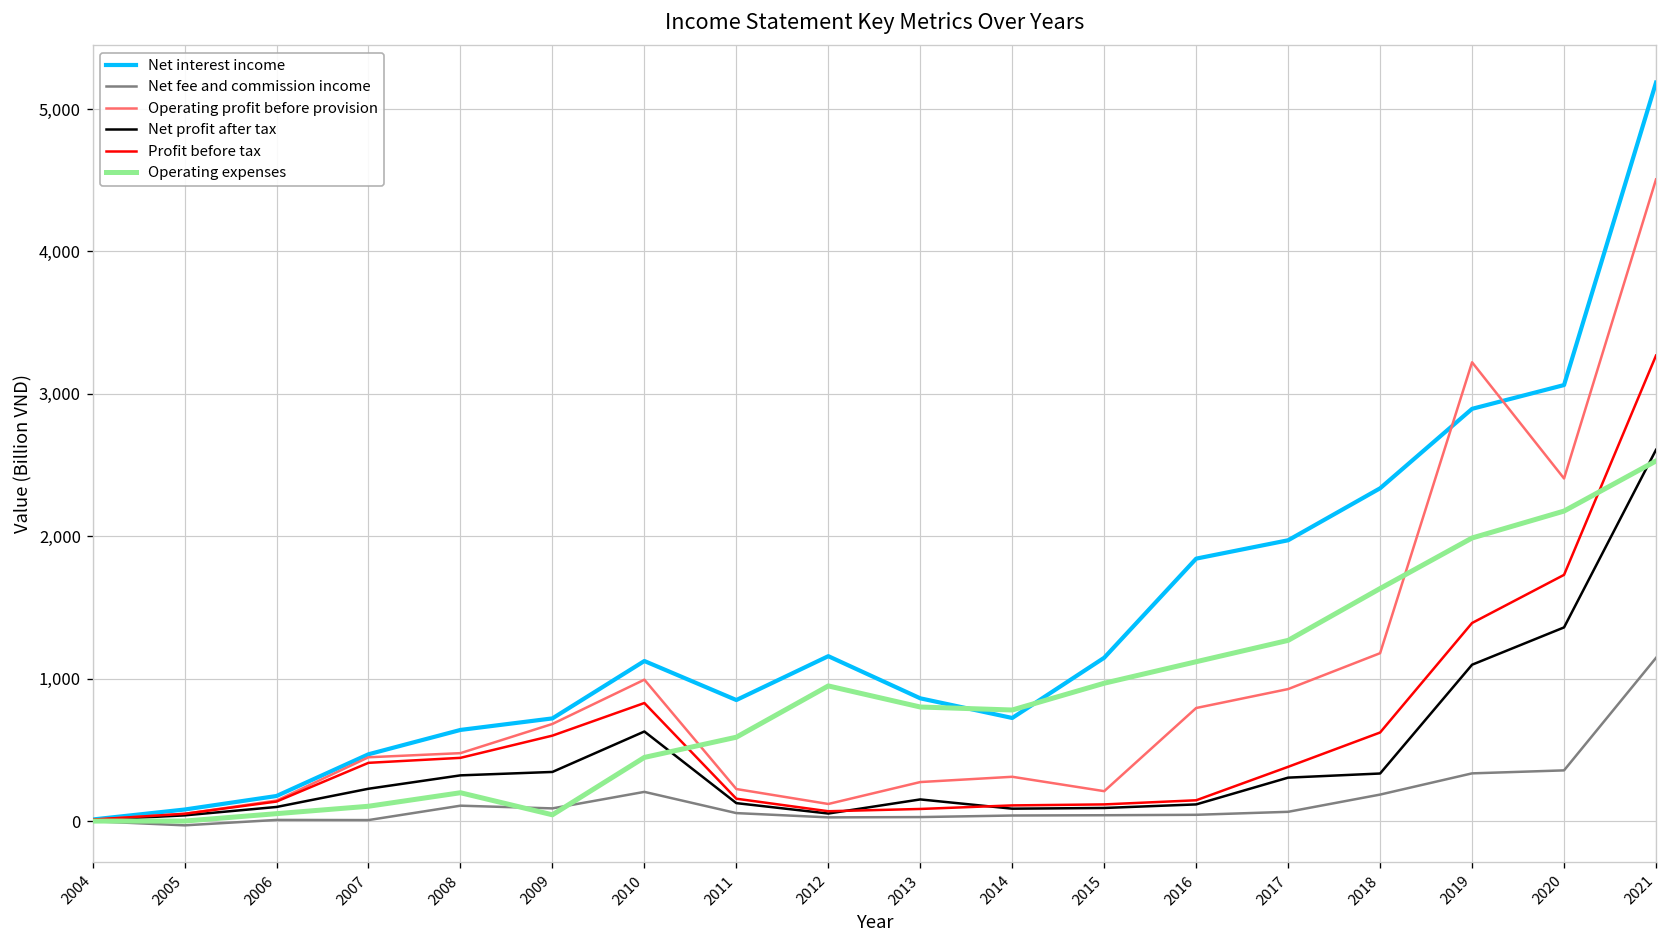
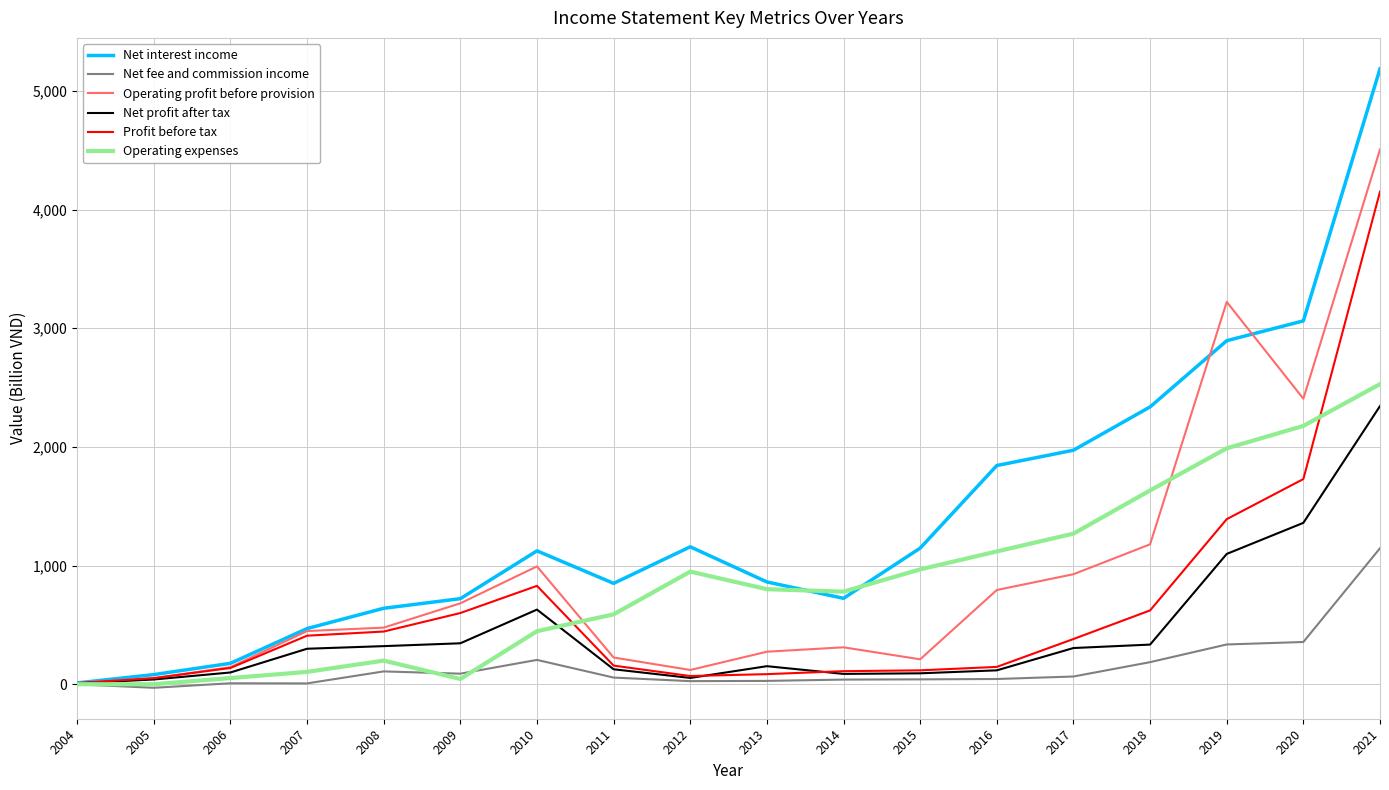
  {
    "Net interest income": {
      "2005": "80",
      "2006": "180",
      "2008": "640",
      "2009": "720",
      "2010": "1,120",
      "2011": "850",
      "2012": "1,160",
      "2013": "860",
      "2014": "720",
      "2015": "1,150",
      "2016": "1,840",
      "2017": "1,970",
      "2018": "2,340",
      "2019": "2,900",
      "2020": "3,060",
      "2021": "5,190"
    },
    "Net fee and commission income": {
      "2005": "-30",
      "2006": "10",
      "2007": "10",
      "2008": "110",
      "2009": "90",
      "2010": "210",
      "2011": "60",
      "2012": "30",
      "2013": "30",
      "2014": "40",
      "2015": "40",
      "2016": "40",
      "2017": "70",
      "2018": "190",
      "2019": "340",
      "2020": "360",
      "2021": "1,150"
    },
    "Operating profit before provision": {
      "2008": "480",
      "2009": "680",
      "2010": "990",
      "2011": "230",
      "2012": "120",
      "2013": "270",
      "2014": "310",
      "2015": "210",
      "2016": "790",
      "2017": "930",
      "2018": "1,180",
      "2019": "3,220",
      "2020": "2,410",
      "2021": "4,510"
    },
    "Net profit after tax": {
      "2006": "100",
-     "2007": "230",
+     "2007": "300",
      "2008": "320",
      "2009": "350",
      "2010": "630",
      "2011": "130",
      "2013": "150",
      "2014": "90",
      "2015": "90",
      "2016": "120",
      "2017": "310",
      "2018": "330",
      "2019": "1,100",
      "2020": "1,360",
-     "2021": "2,610"
+     "2021": "2,340"
    },
    "Profit before tax": {
      "2007": "410",
      "2008": "440",
      "2009": "600",
      "2010": "830",
      "2011": "160",
      "2013": "90",
      "2014": "110",
      "2015": "120",
      "2016": "150",
      "2017": "380",
      "2018": "620",
      "2019": "1,390",
      "2020": "1,730",
-     "2021": "3,270"
+     "2021": "4,150"
    },
    "Operating expenses": {
      "2005": "0",
      "2006": "50",
      "2007": "100",
      "2008": "200",
      "2009": "40",
      "2010": "450",
      "2011": "590",
      "2012": "950",
      "2013": "800",
      "2014": "780",
      "2015": "970",
      "2016": "1,120",
      "2017": "1,270",
      "2018": "1,630",
      "2019": "1,990",
      "2020": "2,180",
      "2021": "2,530"
    }
  }
